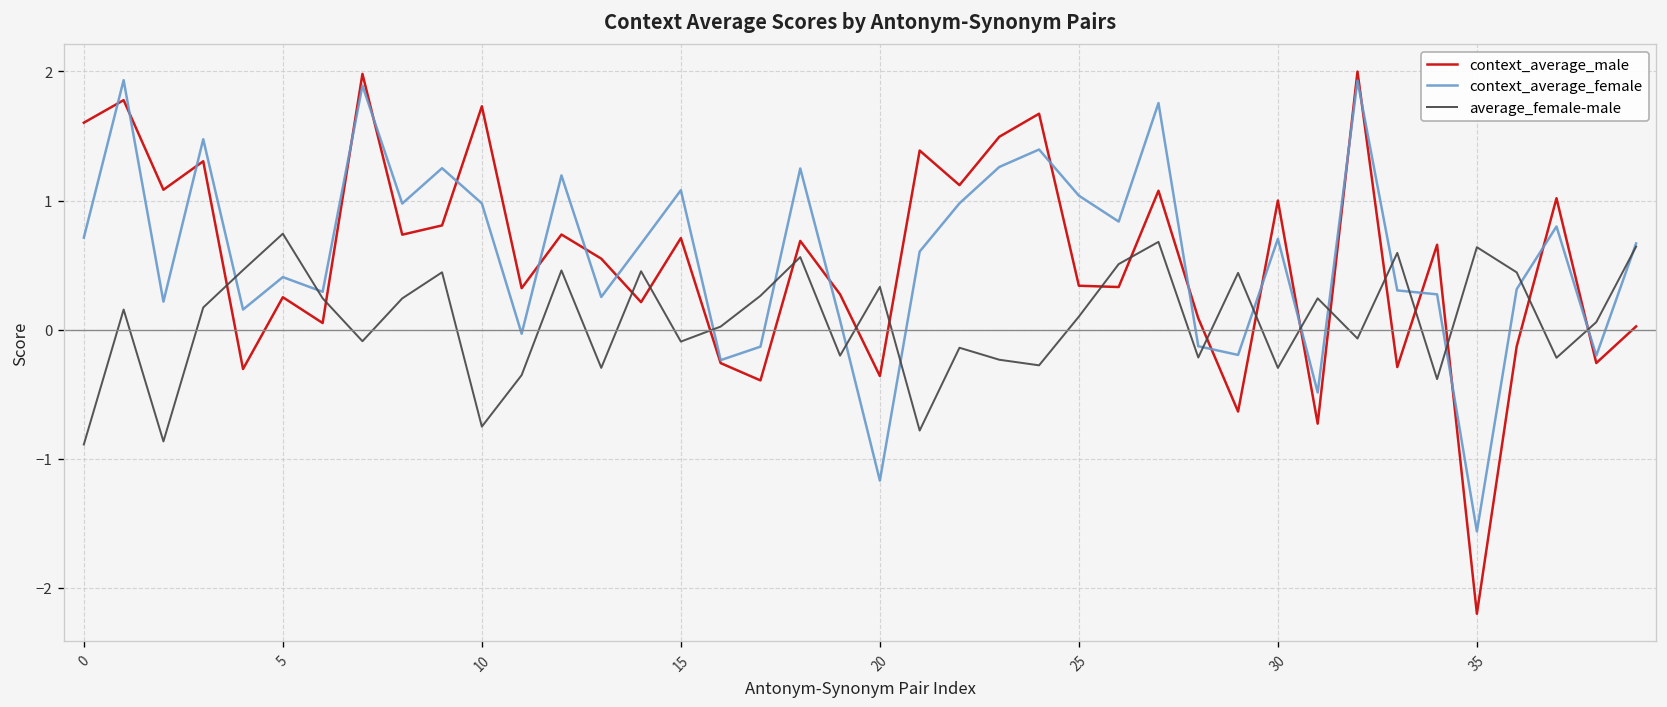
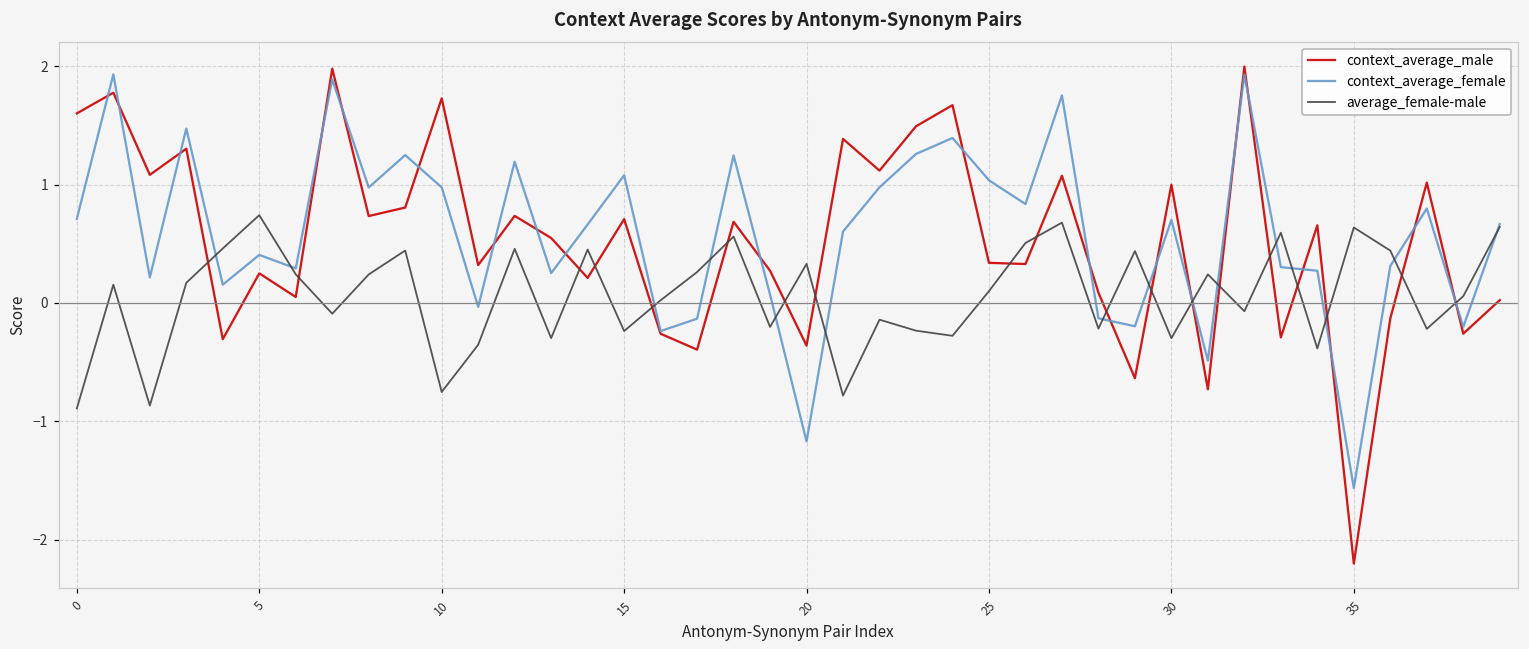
  {
    "context_average_male": {
      "0": 1.60,
      "5": 0.25,
      "10": 1.73,
      "15": 0.71,
      "20": -0.36,
      "25": 0.34,
      "30": 1.00,
      "35": -2.20
    },
    "context_average_female": {
      "0": 0.71,
      "5": 0.41,
      "10": 0.98,
      "15": 1.08,
      "20": -1.17,
      "25": 1.04,
      "30": 0.70,
      "35": -1.56
    },
    "average_female-male": {
      "0": -0.89,
      "5": 0.74,
      "10": -0.75,
-     "15": -0.09,
+     "15": -0.24,
      "20": 0.33,
      "25": 0.10,
      "30": -0.30,
      "35": 0.64
    }
  }
